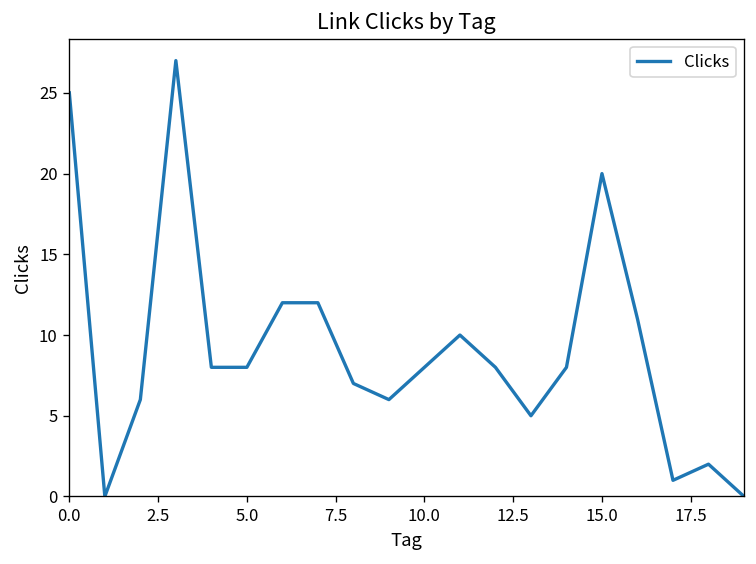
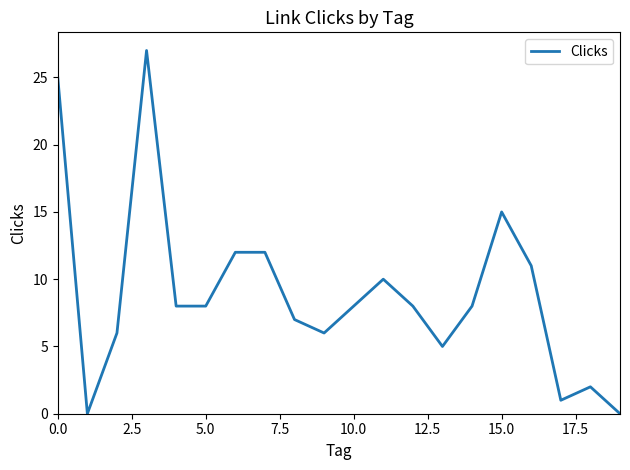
  {
    "0.0": 25,
    "5.0": 8,
    "10.0": 8,
-   "15.0": 20
+   "15.0": 15
  }
